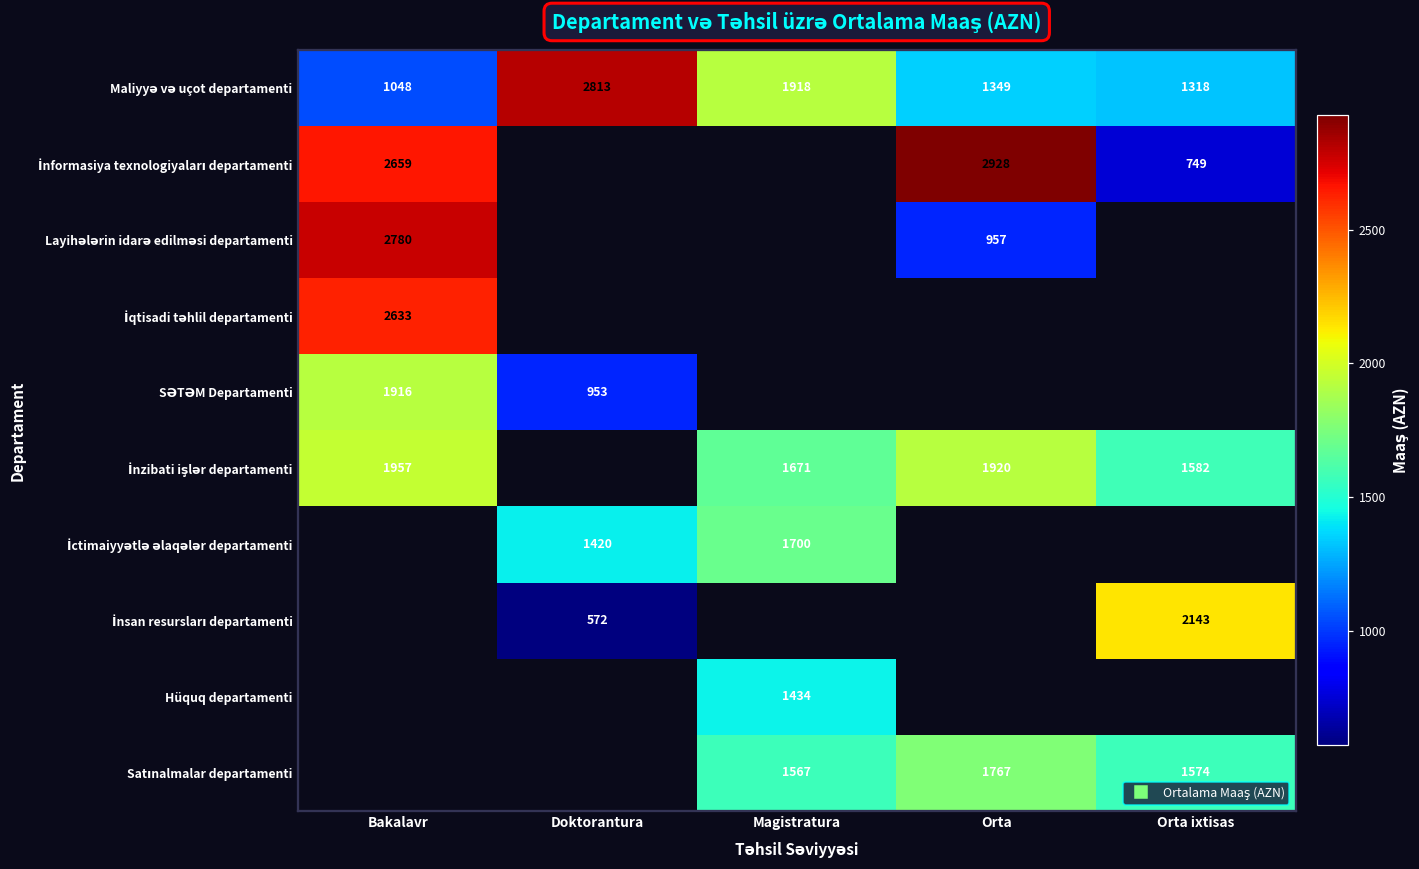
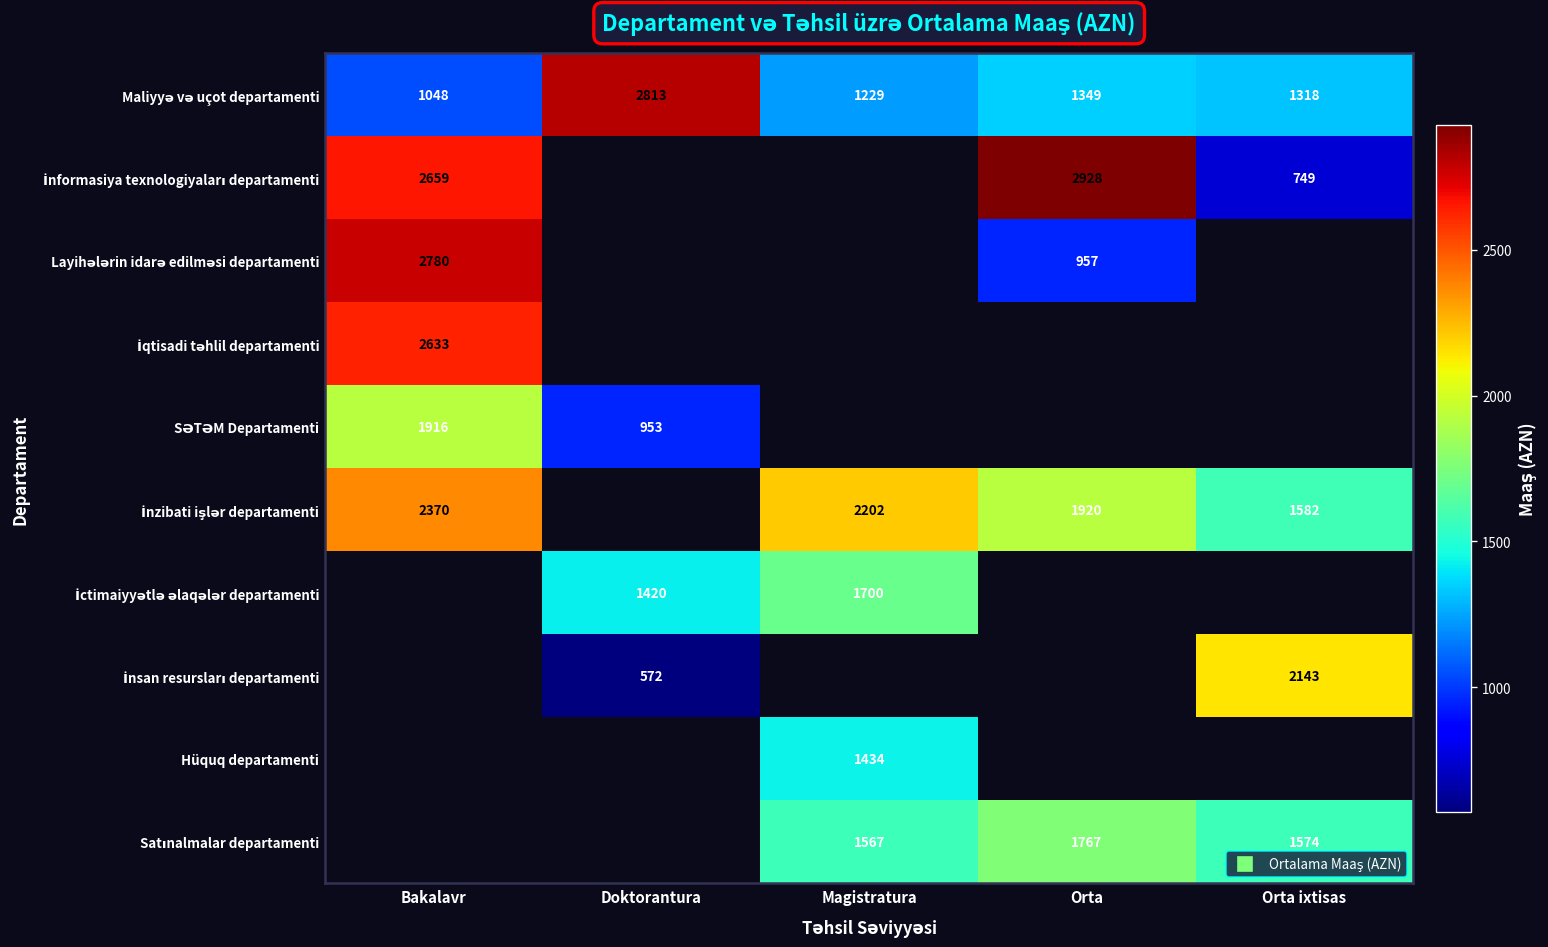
  {
    "Maliyyə və uçot departamenti": {
      "Bakalavr": 1048,
      "Doktorantura": 2813,
-     "Magistratura": 1918,
+     "Magistratura": 1229,
      "Orta": 1349,
      "Orta ixtisas": 1318
    },
    "İnformasiya texnologiyaları departamenti": {
      "Bakalavr": 2659,
      "Orta": 2928,
      "Orta ixtisas": 749
    },
    "Layihələrin idarə edilməsi departamenti": {
      "Bakalavr": 2780,
      "Orta": 957
    },
    "İqtisadi təhlil departamenti": {
      "Bakalavr": 2633
    },
    "SƏTƏM Departamenti": {
      "Bakalavr": 1916,
      "Doktorantura": 953
    },
    "İnzibati işlər departamenti": {
-     "Bakalavr": 1957,
-     "Magistratura": 1671,
+     "Bakalavr": 2370,
+     "Magistratura": 2202,
      "Orta": 1920,
      "Orta ixtisas": 1582
    },
    "İctimaiyyətlə əlaqələr departamenti": {
      "Doktorantura": 1420,
      "Magistratura": 1700
    },
    "İnsan resursları departamenti": {
      "Doktorantura": 572,
      "Orta ixtisas": 2143
    },
    "Hüquq departamenti": {
      "Magistratura": 1434
    },
    "Satınalmalar departamenti": {
      "Magistratura": 1567,
      "Orta": 1767,
      "Orta ixtisas": 1574
    }
  }
